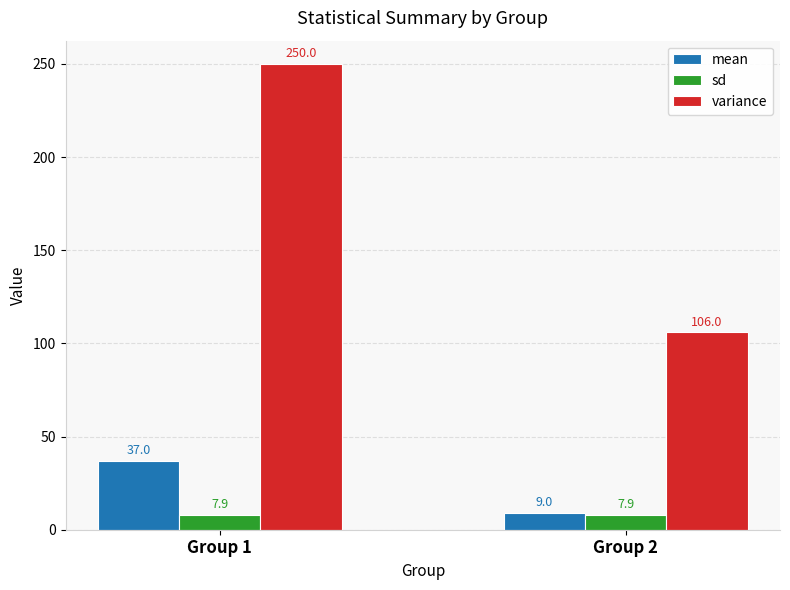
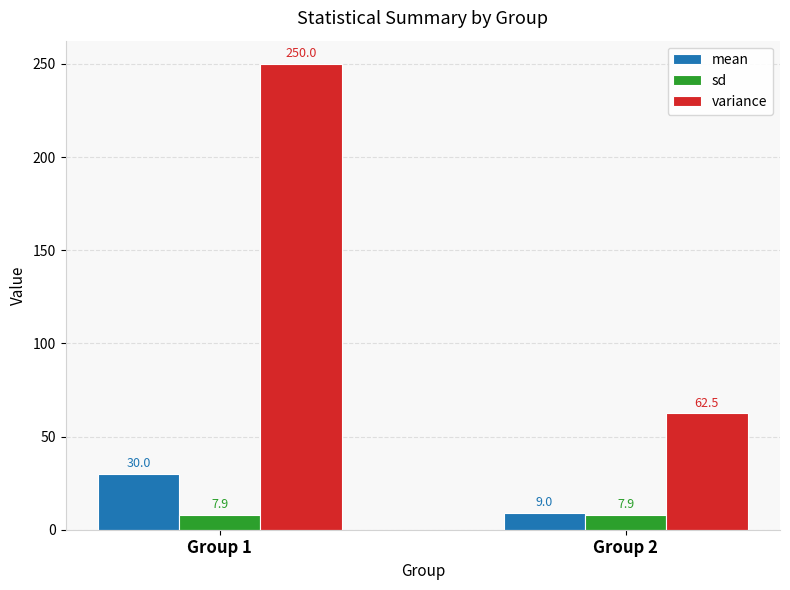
  {
    "mean": {
-     "Group 1": 37.0,
+     "Group 1": 30.0,
      "Group 2": 9.0
    },
    "sd": {
      "Group 1": 7.9,
      "Group 2": 7.9
    },
    "variance": {
      "Group 1": 250.0,
-     "Group 2": 106.0
+     "Group 2": 62.5
    }
  }
